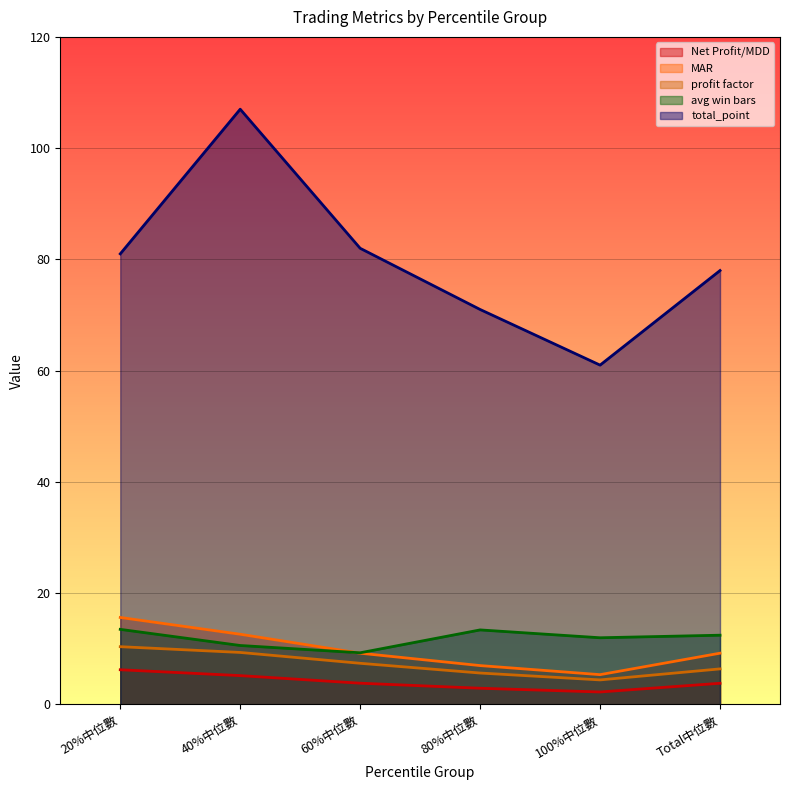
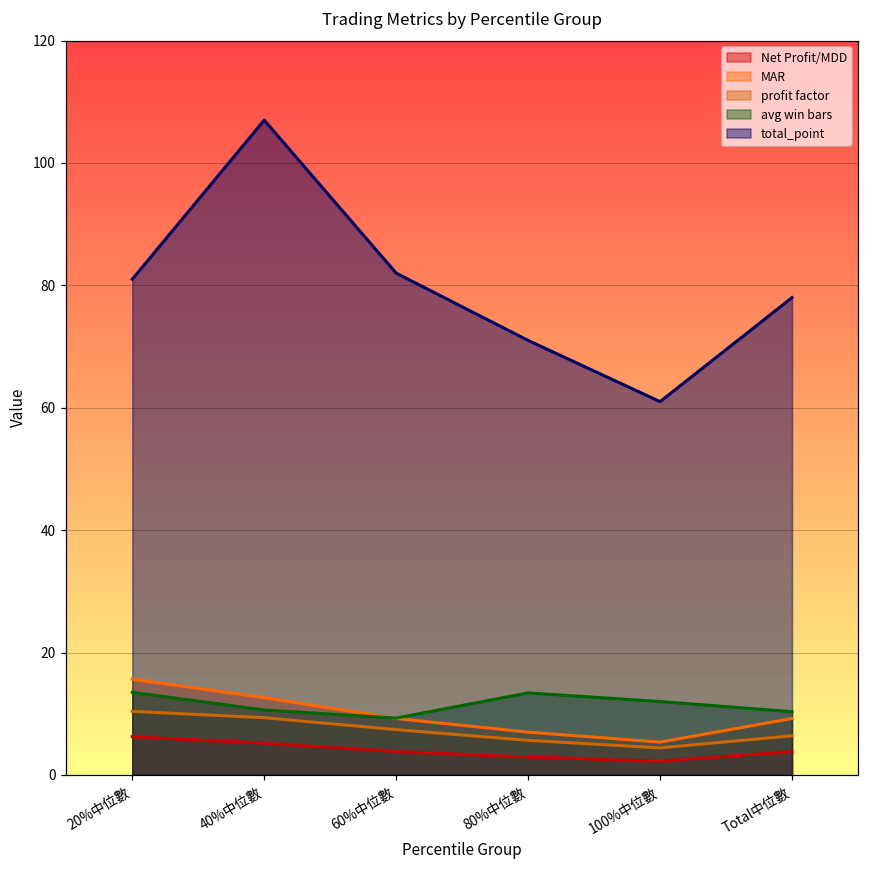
  {
    "Net Profit/MDD": {
      "20%中位數": 6,
      "40%中位數": 5,
      "60%中位數": 4,
      "80%中位數": 3,
      "100%中位數": 2,
      "Total中位數": 4
    },
    "avg win bars": {
      "20%中位數": 14,
      "40%中位數": 11,
      "80%中位數": 13,
      "100%中位數": 12,
-     "Total中位數": 12
+     "Total中位數": 10
    },
    "total_point": {
      "20%中位數": 81,
      "40%中位數": 107,
      "60%中位數": 82,
      "80%中位數": 71,
      "100%中位數": 61,
      "Total中位數": 78
    }
  }
